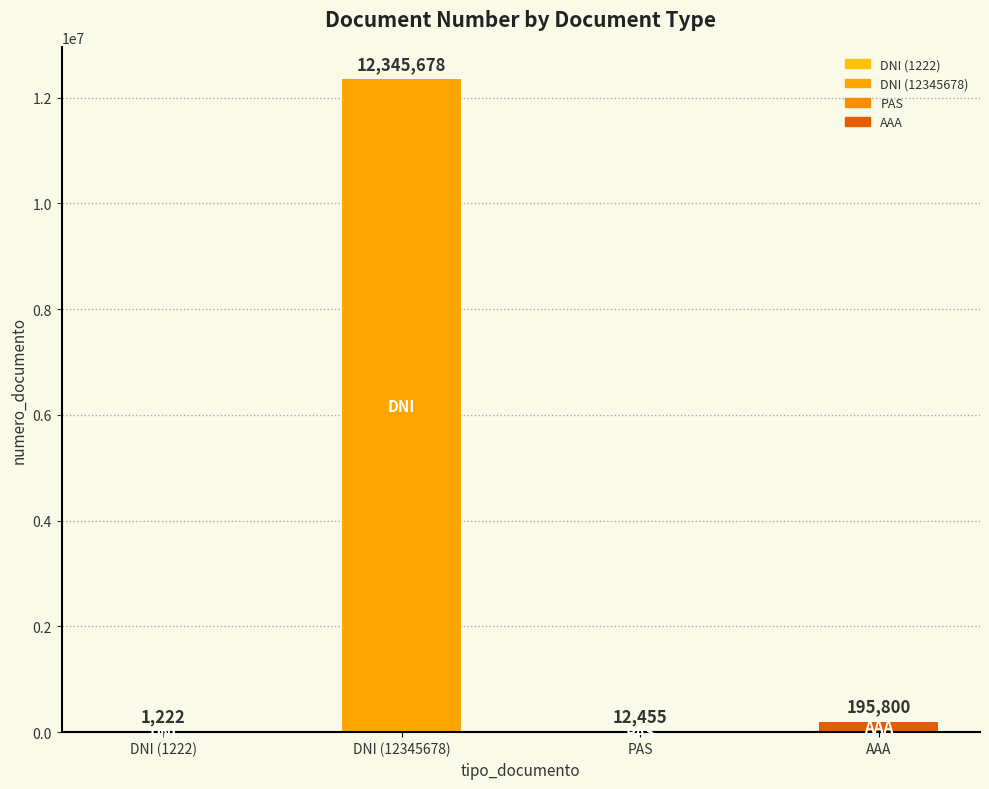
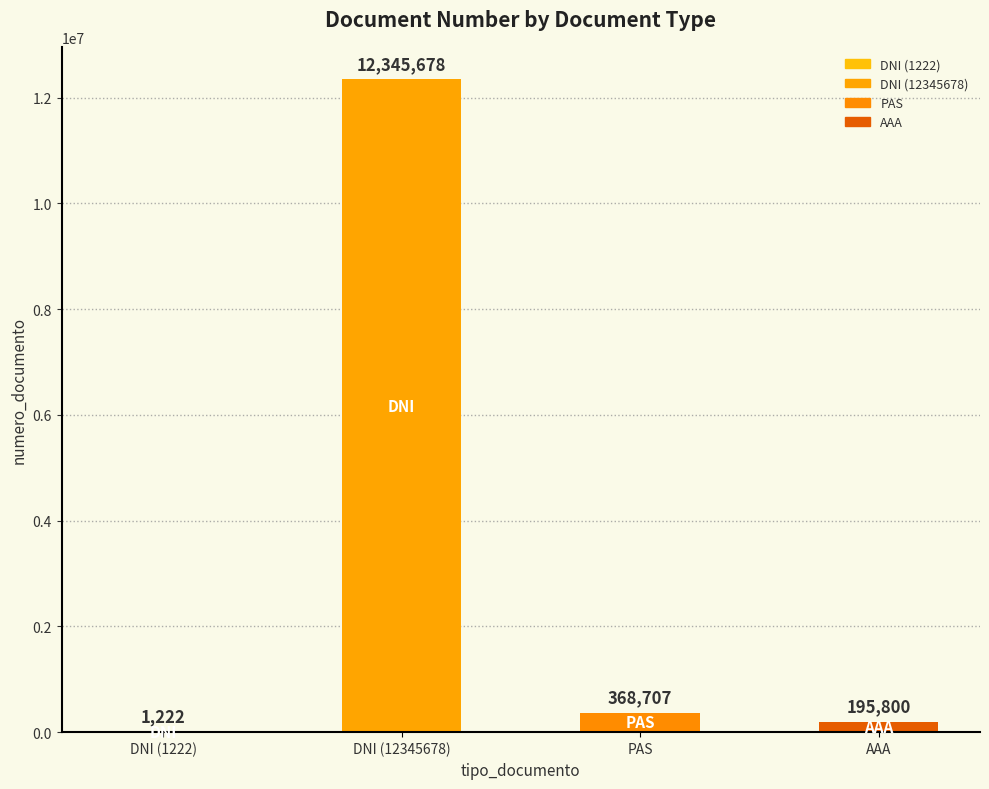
  {
    "DNI (1222)": "1,222",
    "DNI (12345678)": "12,345,678",
-   "PAS": "12,455",
+   "PAS": "368,707",
    "AAA": "195,800"
  }
